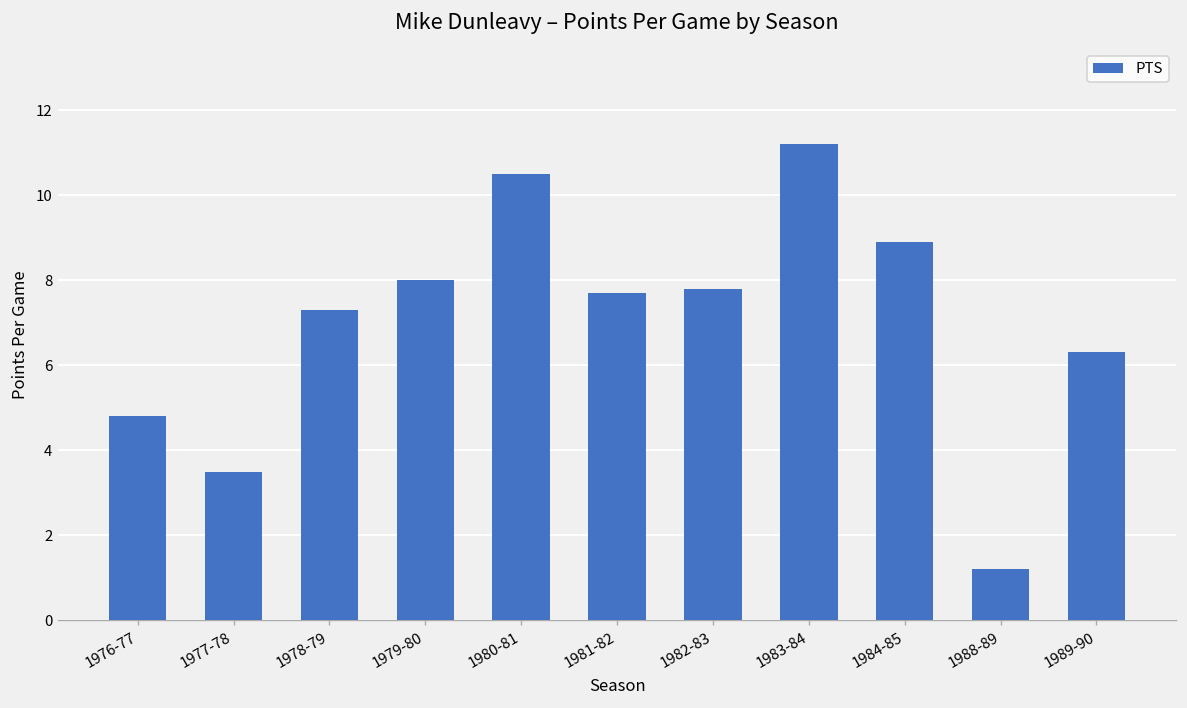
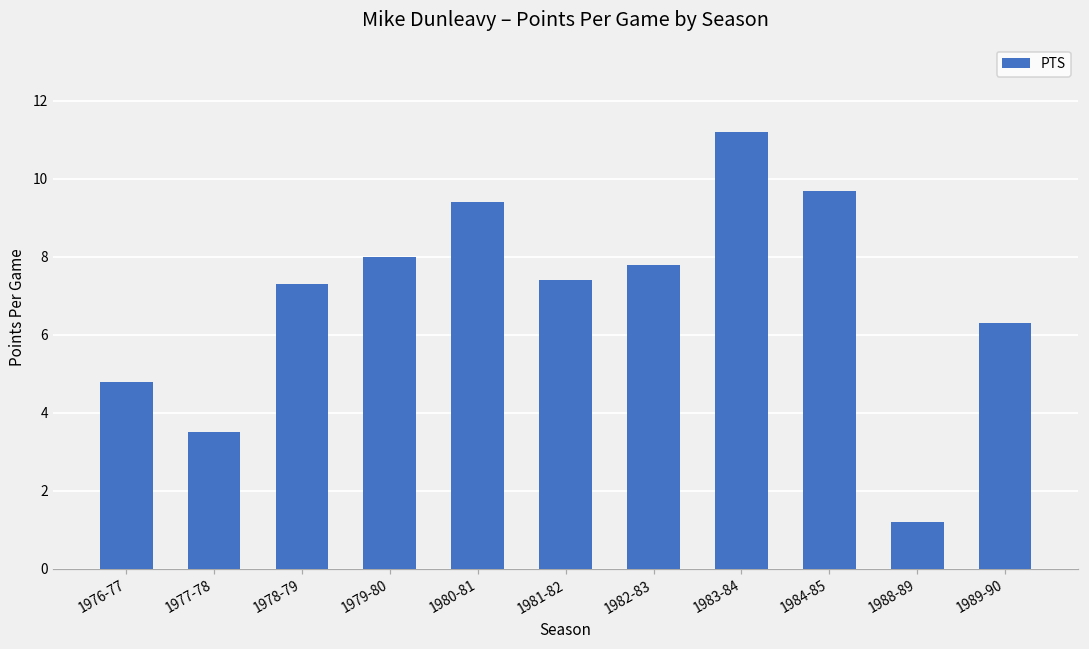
  {
    "1976-77": 4.8,
    "1977-78": 3.5,
    "1978-79": 7.3,
    "1979-80": 8.0,
-   "1980-81": 10.5,
-   "1981-82": 7.7,
+   "1980-81": 9.4,
+   "1981-82": 7.4,
    "1982-83": 7.8,
    "1983-84": 11.2,
-   "1984-85": 8.9,
+   "1984-85": 9.7,
    "1988-89": 1.2,
    "1989-90": 6.3
  }
